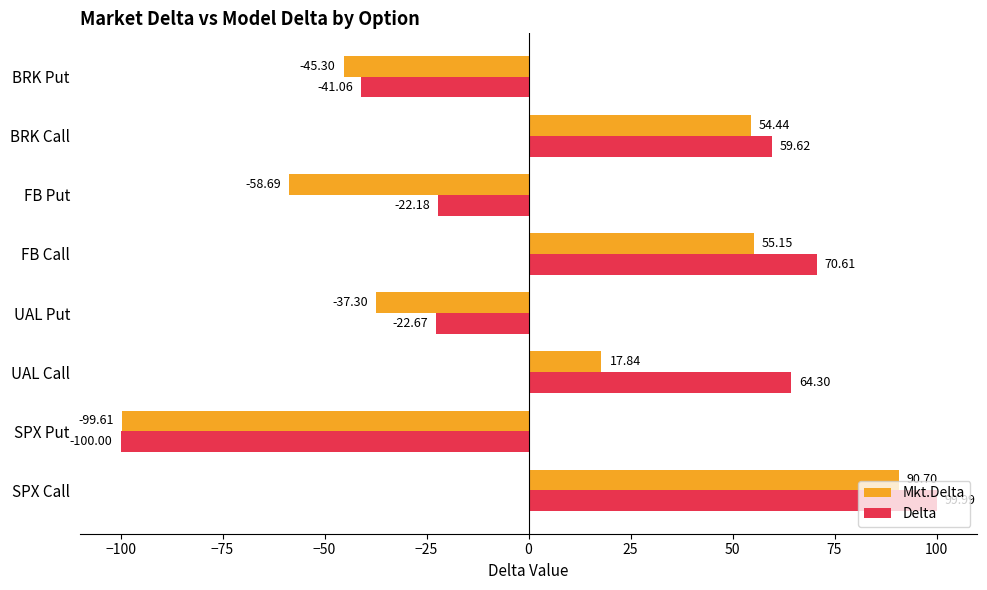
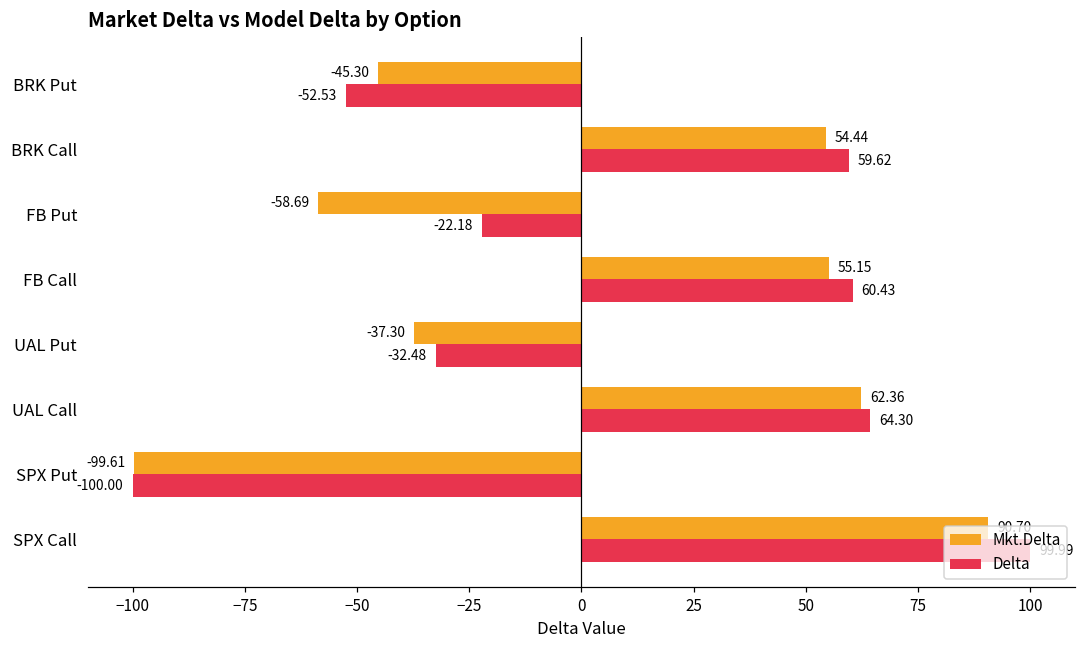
  {
    "Mkt.Delta": {
      "BRK Put": -45.30,
      "BRK Call": 54.44,
      "FB Put": -58.69,
      "FB Call": 55.15,
      "UAL Put": -37.30,
-     "UAL Call": 17.84,
+     "UAL Call": 62.36,
      "SPX Put": -99.61
    },
    "Delta": {
-     "BRK Put": -41.06,
+     "BRK Put": -52.53,
      "BRK Call": 59.62,
      "FB Put": -22.18,
-     "FB Call": 70.61,
-     "UAL Put": -22.67,
+     "FB Call": 60.43,
+     "UAL Put": -32.48,
      "UAL Call": 64.30,
      "SPX Put": -100.00
    }
  }
